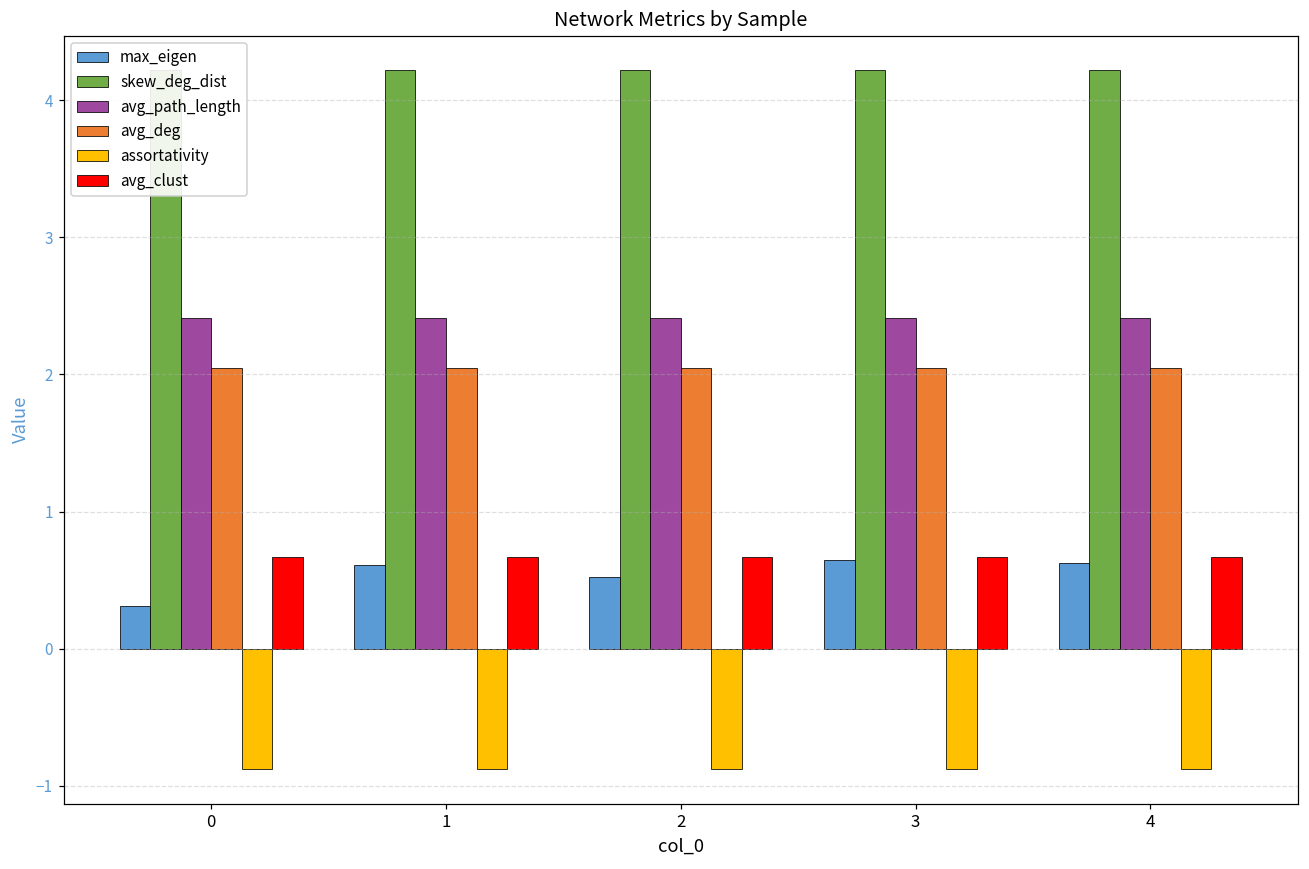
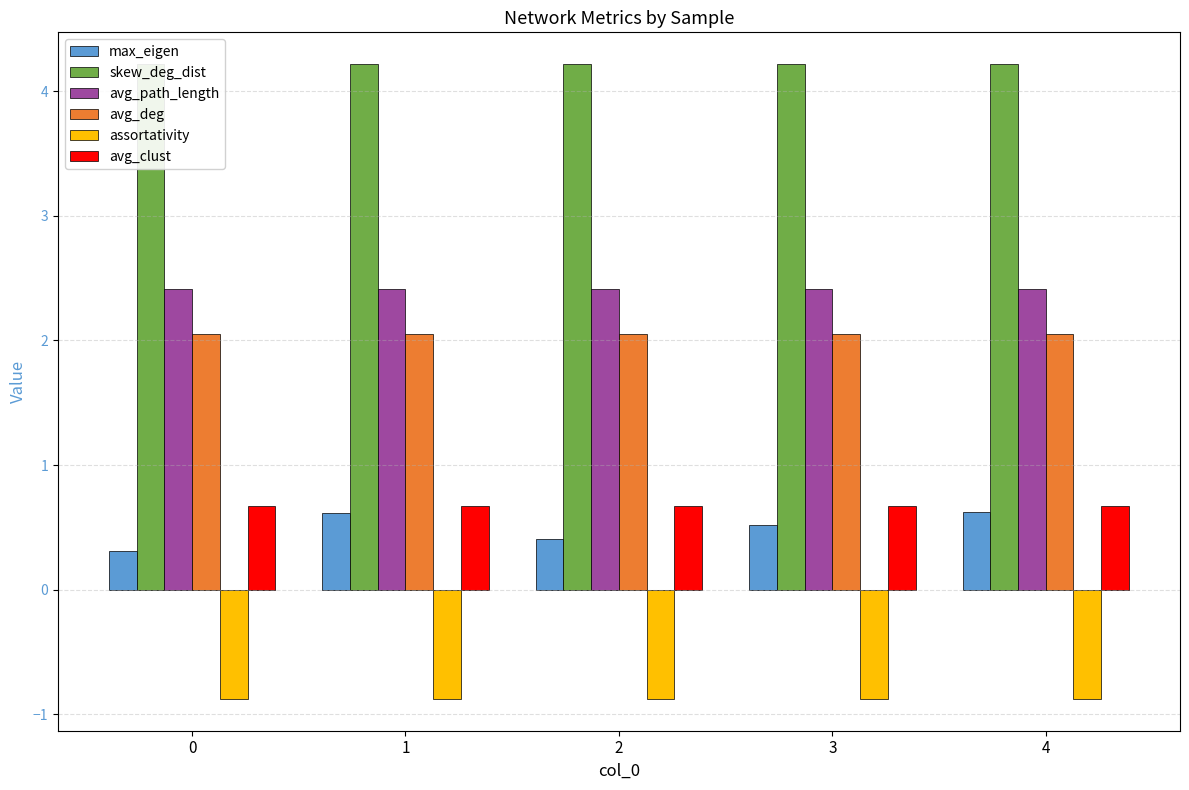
  {
    "max_eigen": {
      "0": 0.31,
      "1": 0.61,
-     "2": 0.52,
-     "3": 0.65,
+     "2": 0.40,
+     "3": 0.52,
      "4": 0.62
    },
    "skew_deg_dist": {
      "1": 4.22,
      "2": 4.22,
      "3": 4.22,
      "4": 4.22
    },
    "avg_path_length": {
      "0": 2.41,
      "1": 2.41,
      "2": 2.41,
      "3": 2.41,
      "4": 2.41
    },
    "avg_deg": {
      "0": 2.05,
      "1": 2.05,
      "2": 2.05,
      "3": 2.05,
      "4": 2.05
    },
    "assortativity": {
      "0": -0.88,
      "1": -0.88,
      "2": -0.88,
      "3": -0.88,
      "4": -0.88
    },
    "avg_clust": {
      "0": 0.67,
      "1": 0.67,
      "2": 0.67,
      "3": 0.67,
      "4": 0.67
    }
  }
